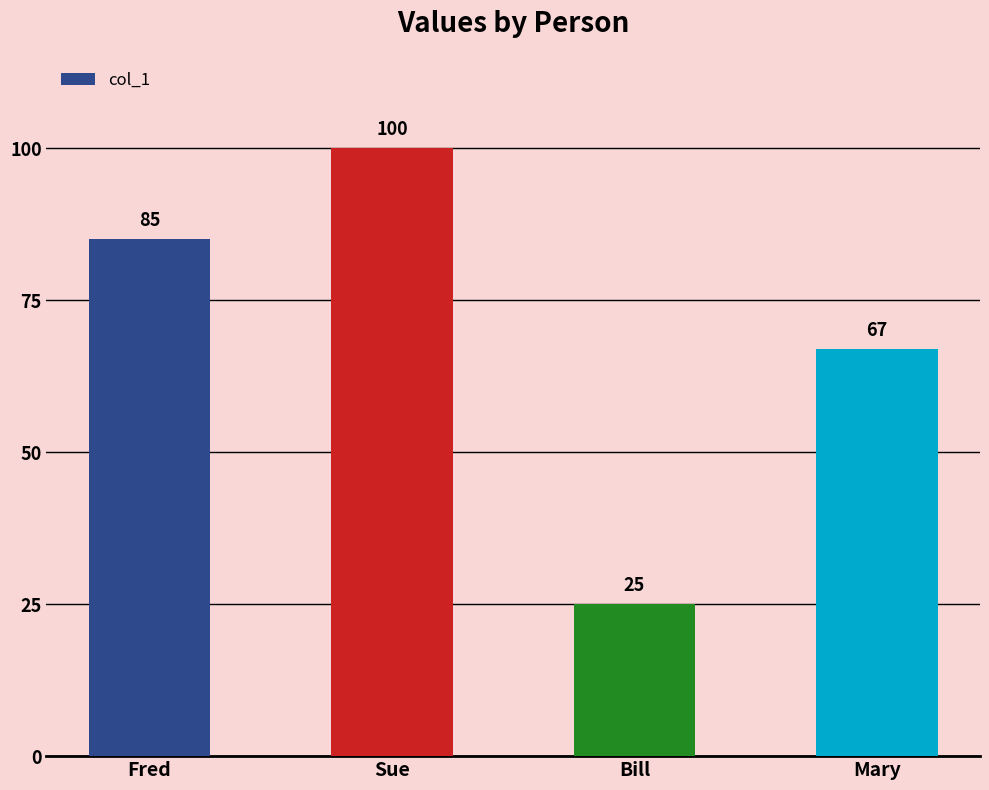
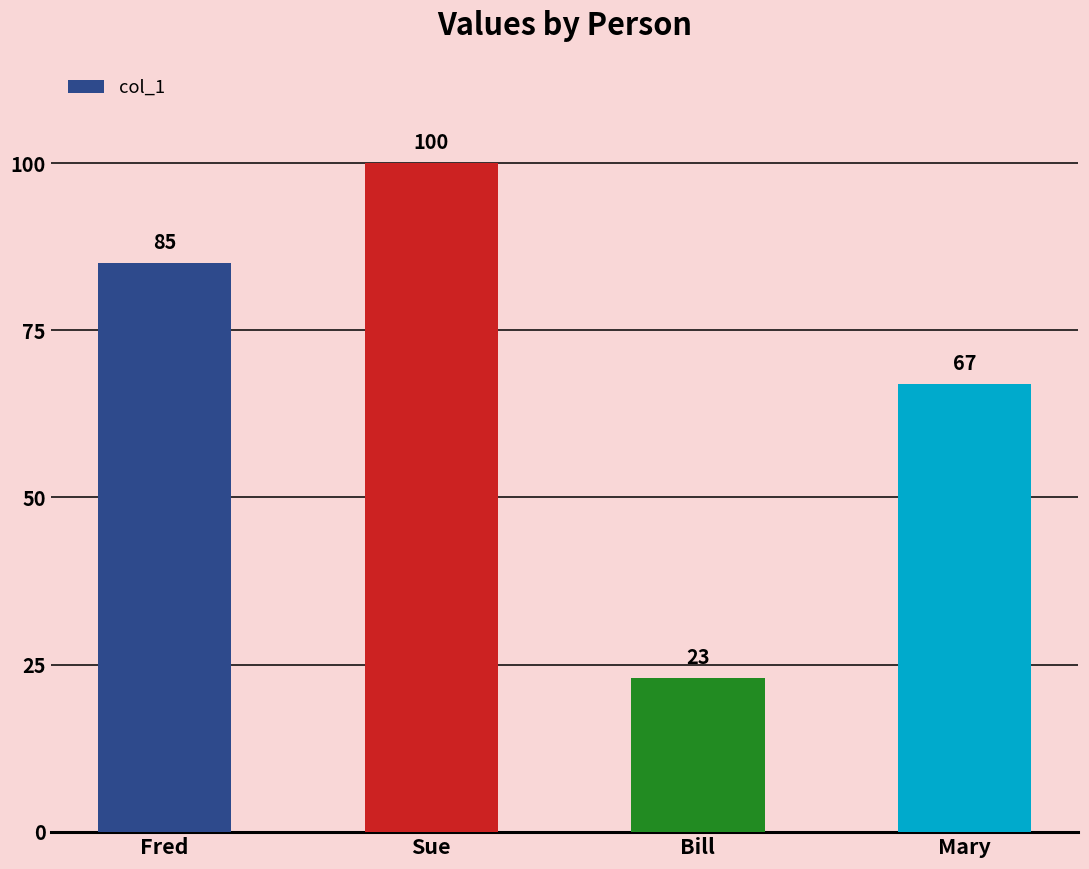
  {
    "Fred": 85,
    "Sue": 100,
-   "Bill": 25,
+   "Bill": 23,
    "Mary": 67
  }
